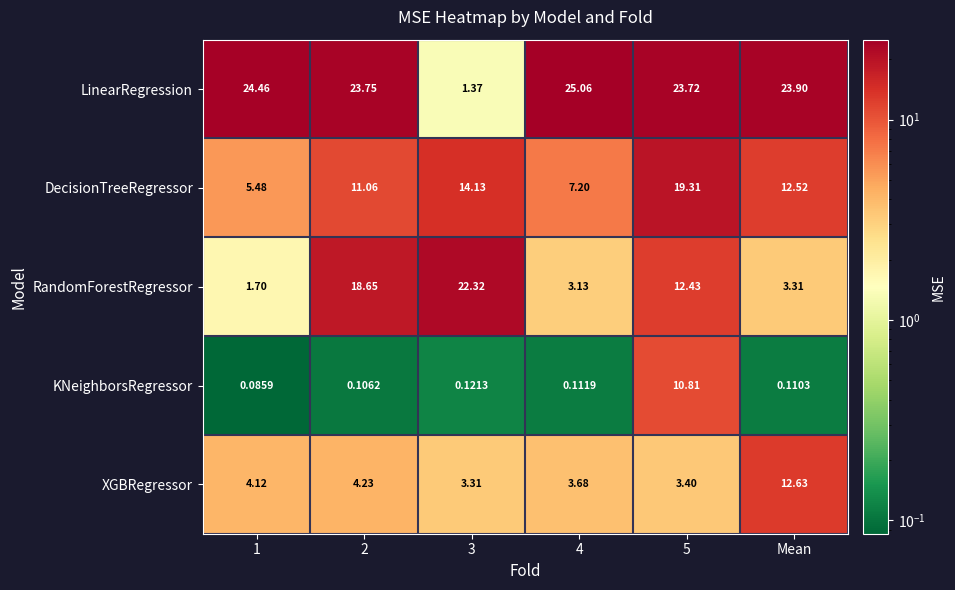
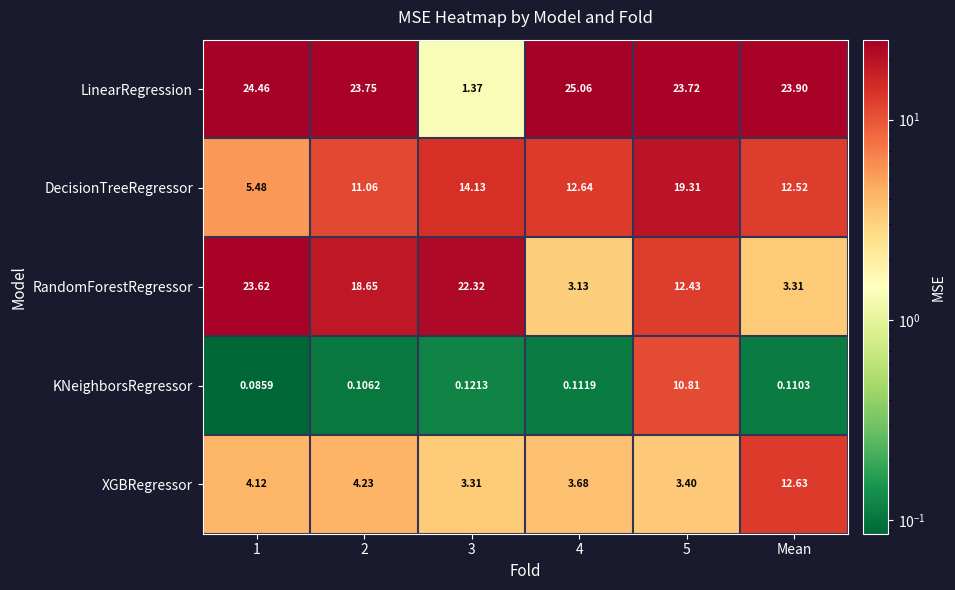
  {
    "LinearRegression": {
      "1": 24.46,
      "2": 23.75,
      "3": 1.37,
      "4": 25.06,
      "5": 23.72,
      "Mean": 23.90
    },
    "DecisionTreeRegressor": {
      "1": 5.48,
      "2": 11.06,
      "3": 14.13,
-     "4": 7.20,
+     "4": 12.64,
      "5": 19.31,
      "Mean": 12.52
    },
    "RandomForestRegressor": {
-     "1": 1.70,
+     "1": 23.62,
      "2": 18.65,
      "3": 22.32,
      "4": 3.13,
      "5": 12.43,
      "Mean": 3.31
    },
    "KNeighborsRegressor": {
      "1": 0.0859,
      "2": 0.1062,
      "3": 0.1213,
      "4": 0.1119,
      "5": 10.81,
      "Mean": 0.1103
    },
    "XGBRegressor": {
      "1": 4.12,
      "2": 4.23,
      "3": 3.31,
      "4": 3.68,
      "5": 3.40,
      "Mean": 12.63
    }
  }
